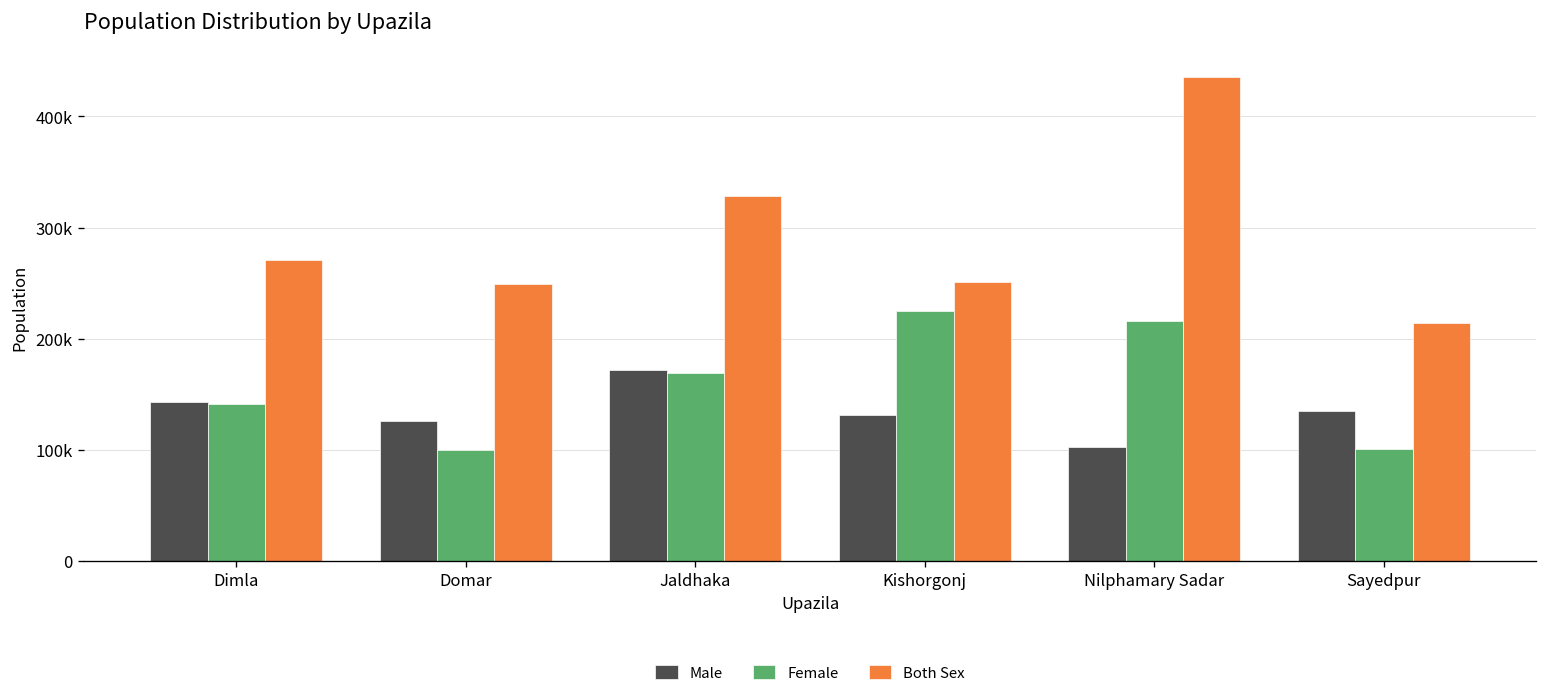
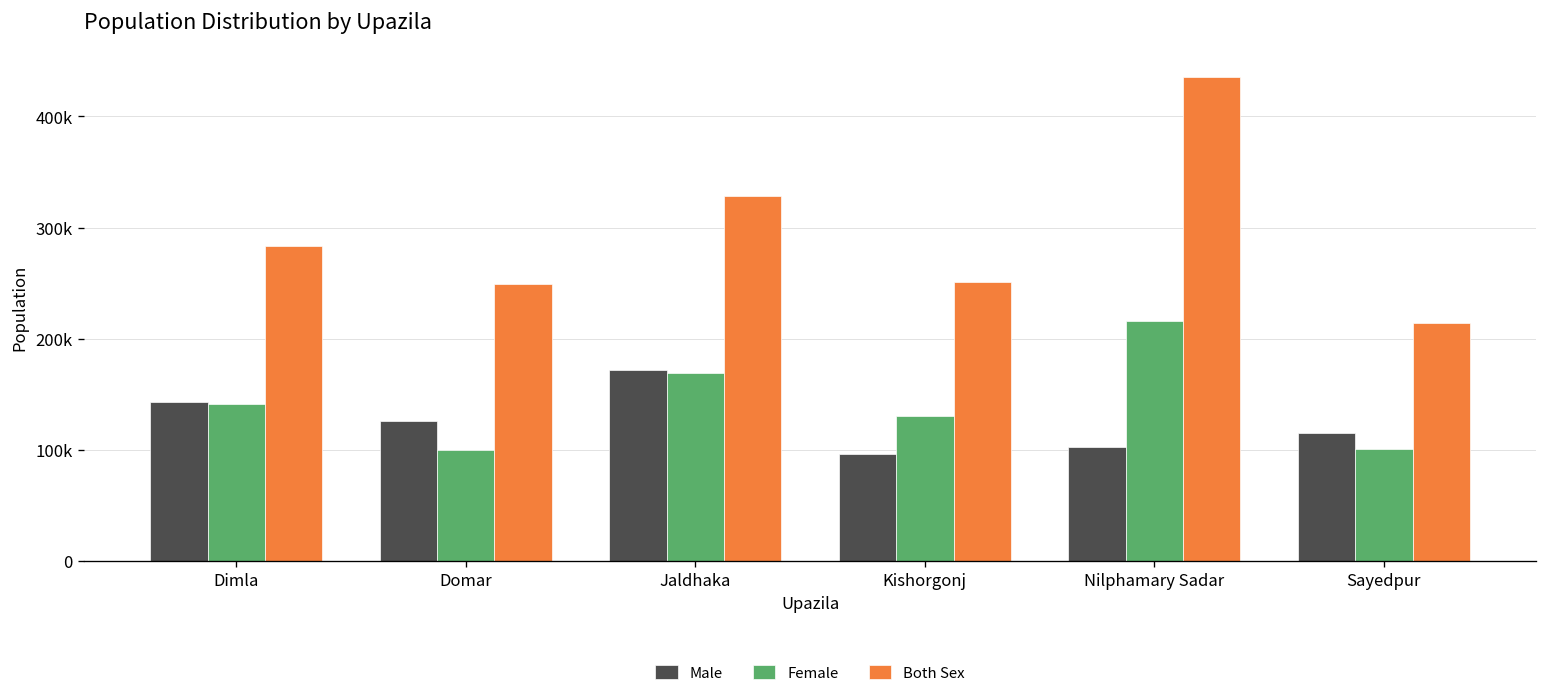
  {
    "Male": {
      "Dimla": 140000,
      "Domar": 130000,
      "Jaldhaka": 170000,
-     "Kishorgonj": 130000,
+     "Kishorgonj": 100000,
      "Nilphamary Sadar": 100000,
-     "Sayedpur": 130000
+     "Sayedpur": 120000
    },
    "Female": {
      "Dimla": 140000,
      "Domar": 100000,
      "Jaldhaka": 170000,
-     "Kishorgonj": 220000,
+     "Kishorgonj": 130000,
      "Nilphamary Sadar": 220000,
      "Sayedpur": 100000
    },
    "Both Sex": {
-     "Dimla": 270000,
+     "Dimla": 280000,
      "Domar": 250000,
      "Jaldhaka": 330000,
      "Kishorgonj": 250000,
      "Nilphamary Sadar": 440000,
      "Sayedpur": 210000
    }
  }
